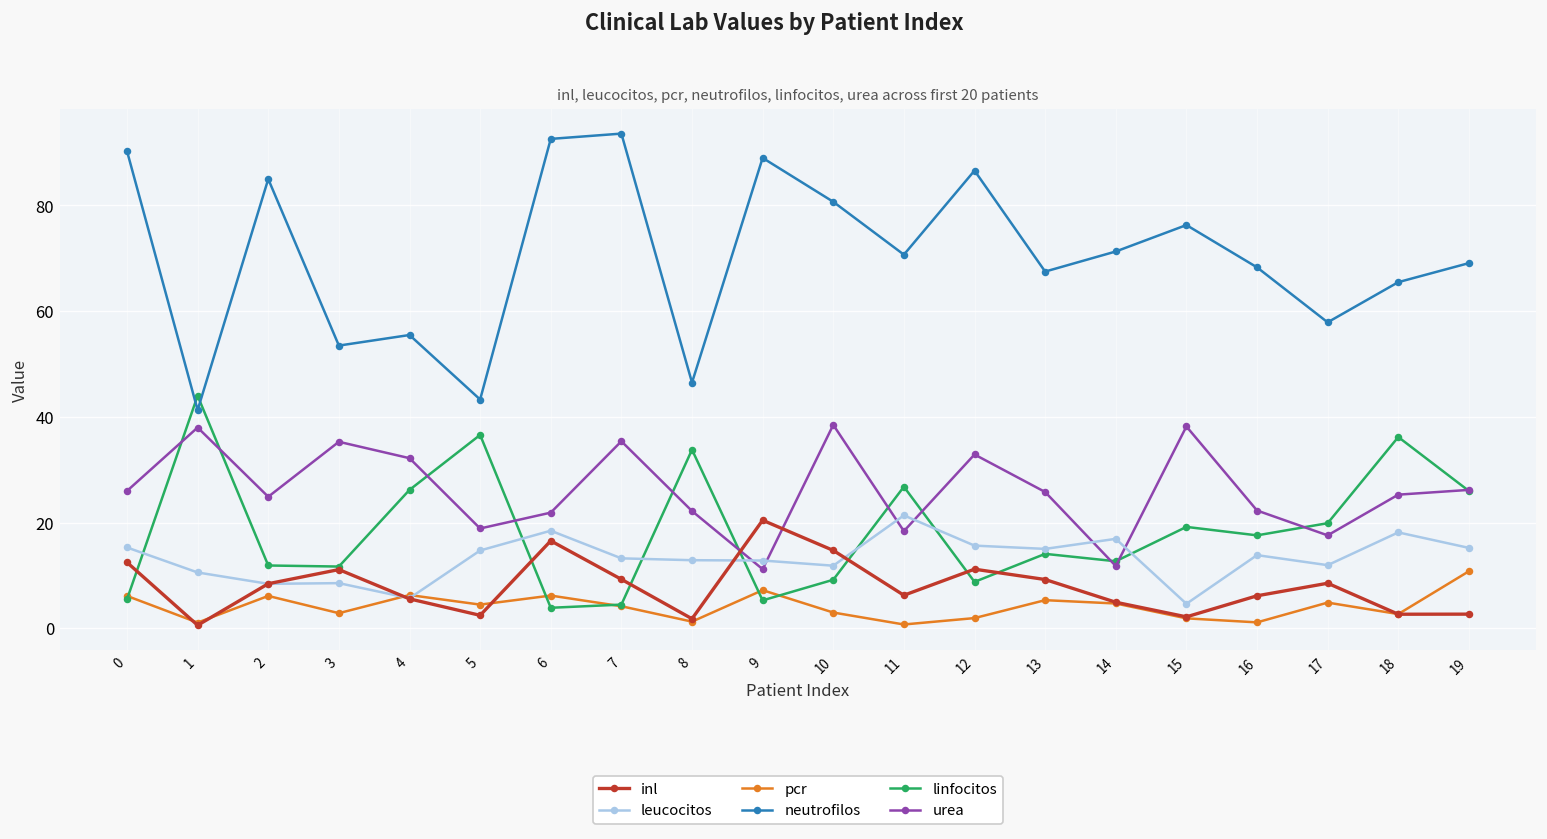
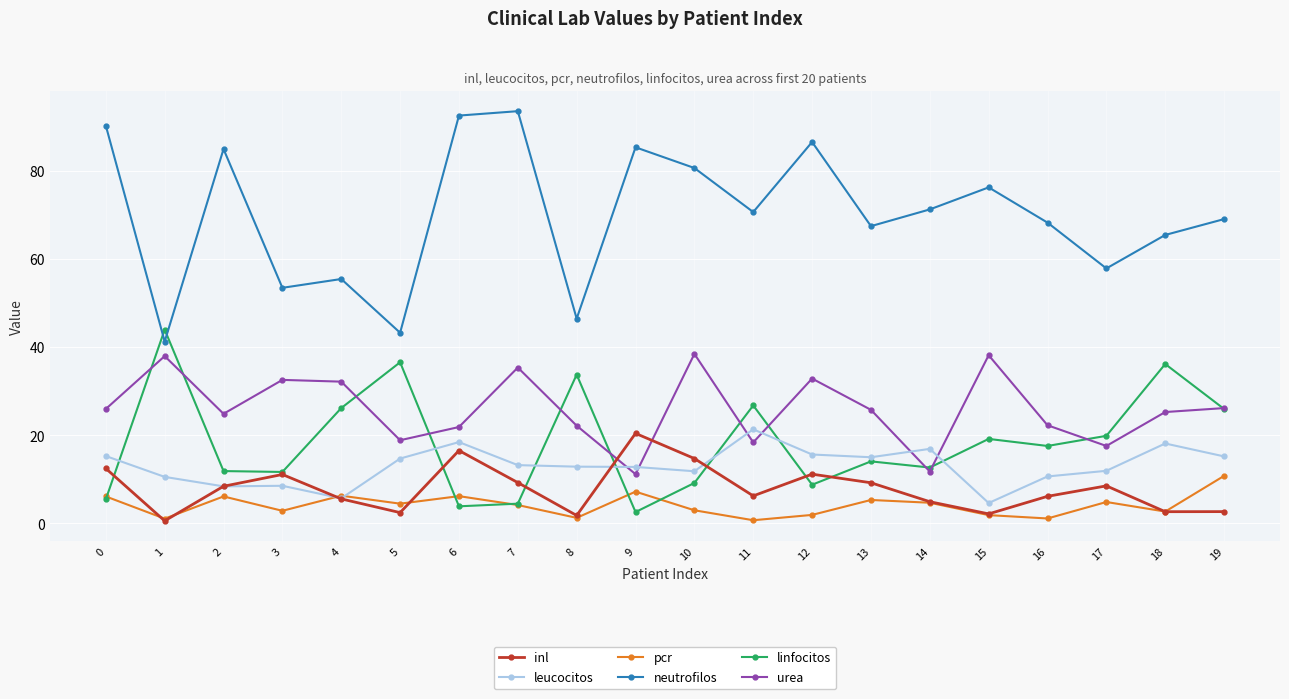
  {
    "inl": {
      "0": 12,
      "5": 2,
      "6": 17,
      "7": 9,
      "9": 20,
      "10": 15,
      "11": 6,
      "12": 11,
      "13": 9,
      "16": 6,
      "17": 9,
      "19": 3
    },
    "leucocitos": {
      "0": 15,
      "1": 11,
      "3": 9,
      "5": 15,
      "6": 18,
      "7": 13,
      "8": 13,
      "9": 13,
      "10": 12,
      "11": 21,
      "12": 16,
      "13": 15,
      "14": 17,
      "15": 5,
-     "16": 14,
+     "16": 11,
      "17": 12,
      "18": 18,
      "19": 15
    },
    "pcr": {
      "0": 6,
      "2": 6,
      "3": 3,
      "4": 6,
      "5": 5,
      "6": 6,
      "9": 7,
      "10": 3,
      "11": 1,
      "12": 2,
      "13": 5,
      "16": 1,
      "17": 5,
      "19": 11
    },
    "neutrofilos": {
      "0": 90,
      "1": 41,
      "2": 85,
      "3": 54,
      "4": 56,
      "5": 43,
      "6": 93,
      "7": 94,
      "8": 47,
-     "9": 89,
+     "9": 85,
      "10": 81,
      "11": 71,
      "12": 87,
      "13": 68,
      "14": 71,
      "15": 76,
      "16": 68,
      "17": 58,
      "18": 66,
      "19": 69
    },
    "linfocitos": {
      "0": 6,
      "1": 44,
      "2": 12,
      "4": 26,
      "5": 37,
      "6": 4,
      "8": 34,
-     "9": 5,
+     "9": 3,
      "10": 9,
      "11": 27,
      "12": 9,
      "13": 14,
      "14": 13,
      "15": 19,
      "16": 18,
      "17": 20,
      "18": 36
    },
    "urea": {
      "0": 26,
      "1": 38,
      "2": 25,
-     "3": 35,
+     "3": 33,
      "4": 32,
      "5": 19,
      "6": 22,
      "7": 35,
      "8": 22,
      "9": 11,
      "10": 39,
      "11": 18,
      "12": 33,
      "13": 26,
      "14": 12,
      "15": 38,
      "16": 22,
      "17": 18,
      "18": 25
    }
  }
